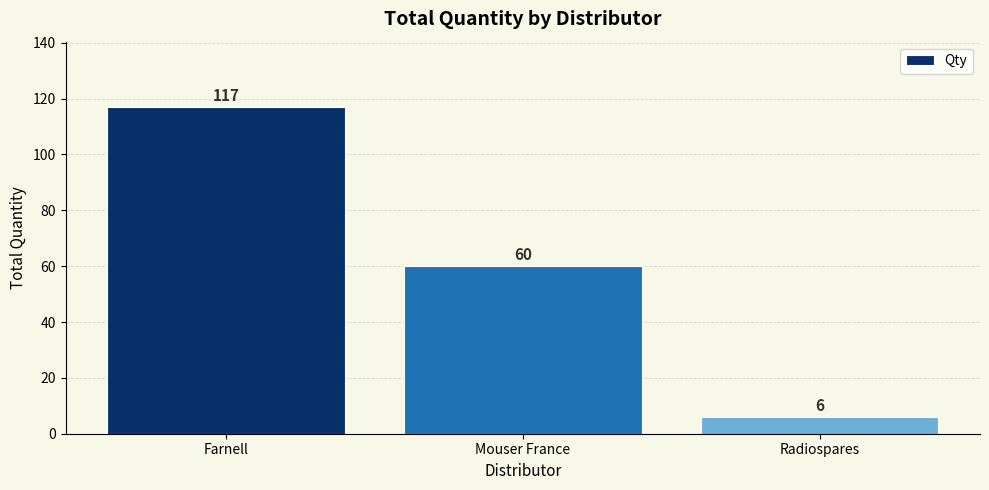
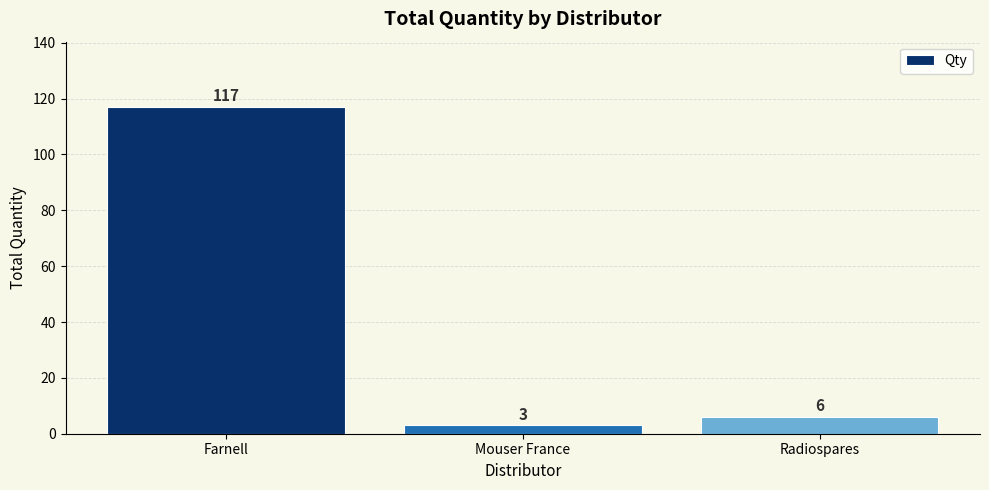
  {
    "Farnell": 117,
-   "Mouser France": 60,
+   "Mouser France": 3,
    "Radiospares": 6
  }
